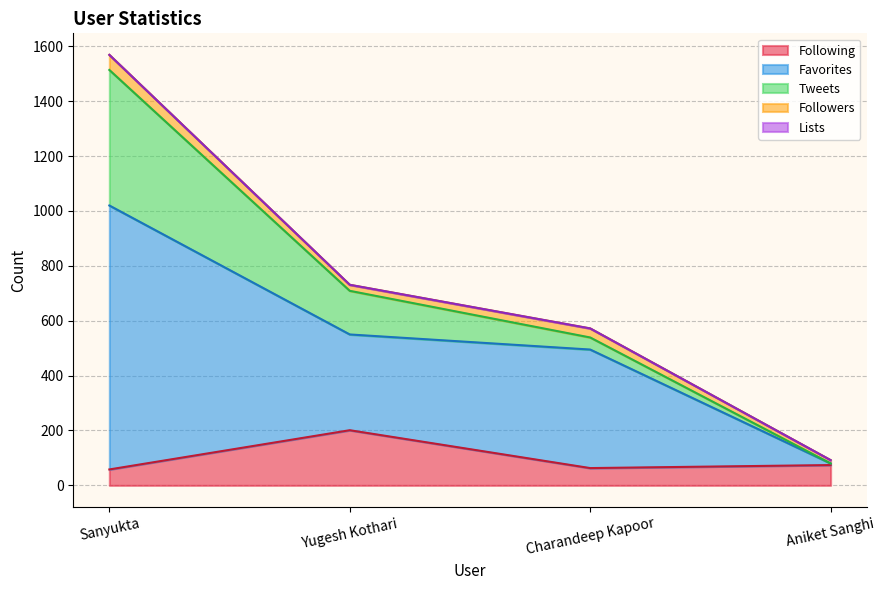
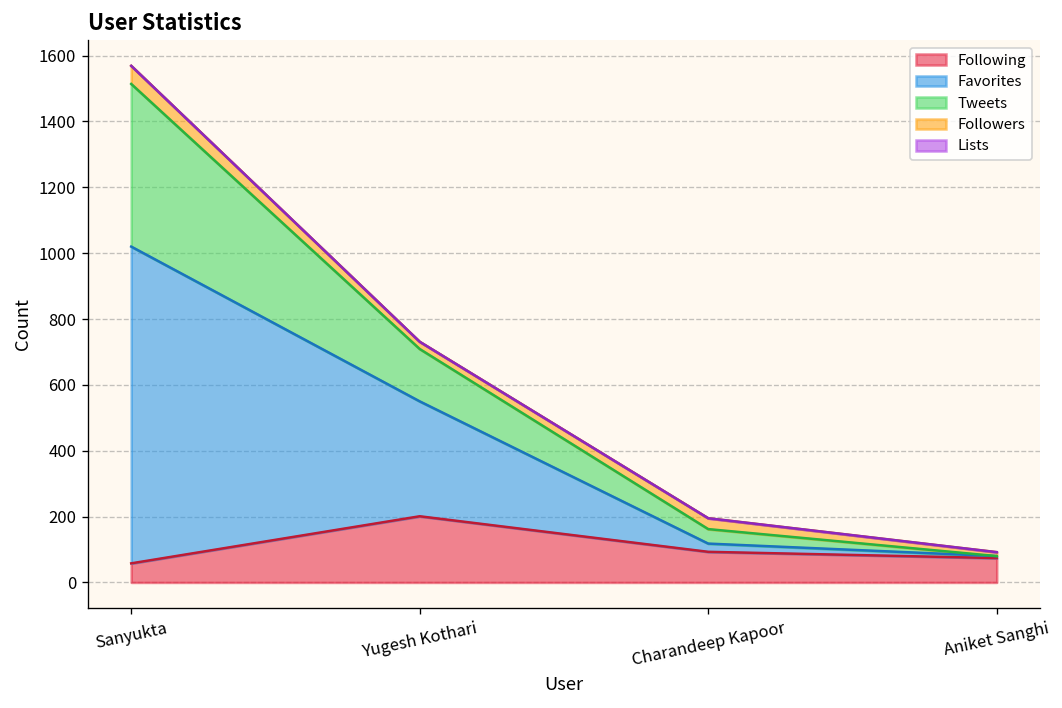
  {
    "Following": {
      "Sanyukta": 60,
      "Yugesh Kothari": 200,
-     "Charandeep Kapoor": 60
+     "Charandeep Kapoor": 90
    },
    "Favorites": {
      "Sanyukta": 960,
      "Yugesh Kothari": 350,
-     "Charandeep Kapoor": 430
+     "Charandeep Kapoor": 30
    },
    "Tweets": {
      "Sanyukta": 490,
      "Yugesh Kothari": 160,
      "Charandeep Kapoor": 40
    }
  }
